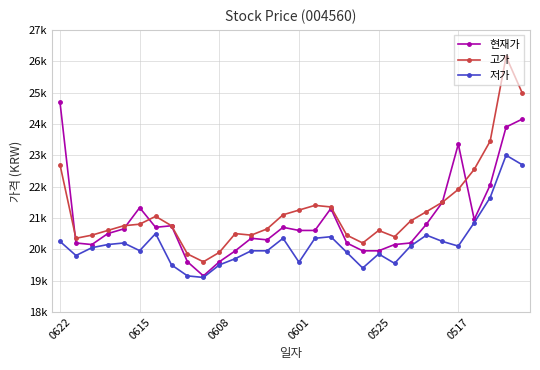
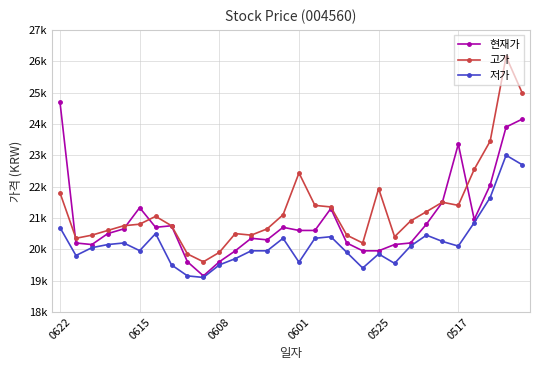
  {
    "현재가": {
      "0622": 24700,
      "0615": 21300,
      "0608": 19600,
      "0601": 20600,
      "0525": 20000,
      "0517": 23400
    },
    "고가": {
-     "0622": 22700,
+     "0622": 21800,
      "0615": 20800,
      "0608": 19900,
-     "0601": 21300,
-     "0525": 20600,
-     "0517": 21900
+     "0601": 22400,
+     "0525": 21900,
+     "0517": 21400
    },
    "저가": {
-     "0622": 20300,
+     "0622": 20700,
      "0615": 20000,
      "0608": 19500,
      "0601": 19600,
      "0525": 19900,
      "0517": 20100
    }
  }
